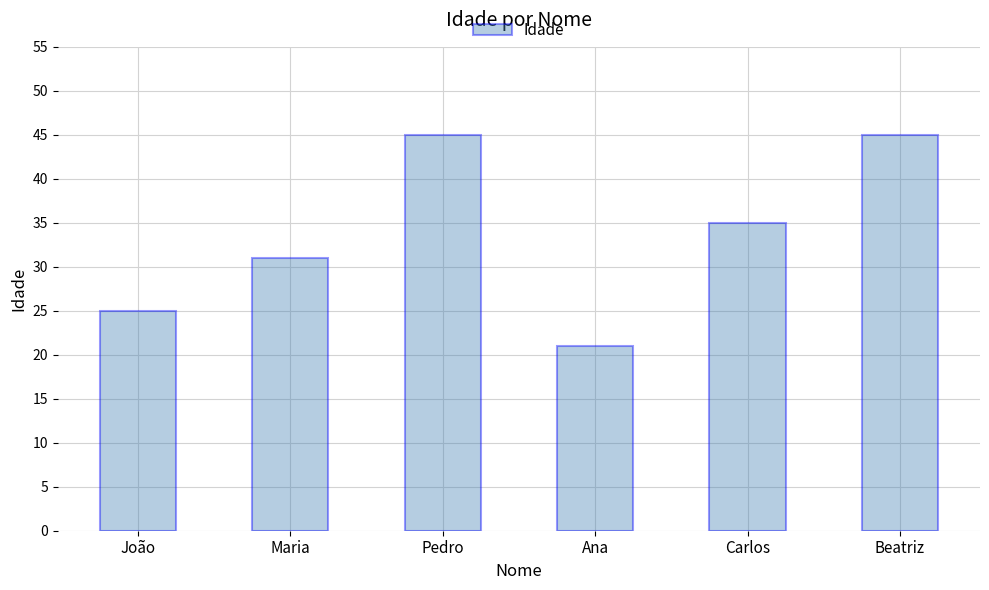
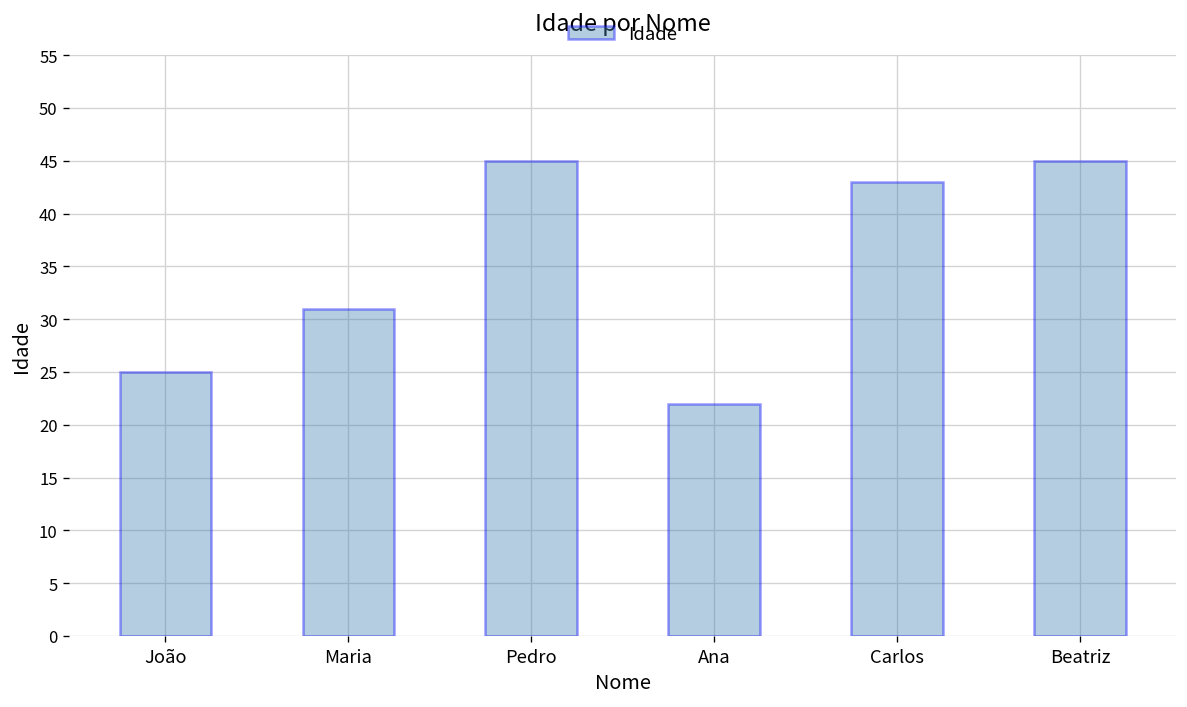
  {
    "João": 25,
    "Maria": 31,
    "Pedro": 45,
-   "Ana": 21,
-   "Carlos": 35,
+   "Ana": 22,
+   "Carlos": 43,
    "Beatriz": 45
  }
